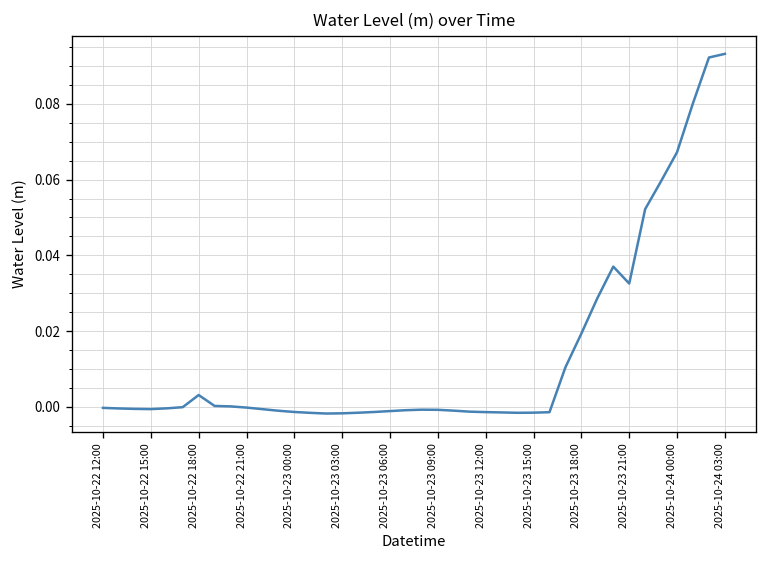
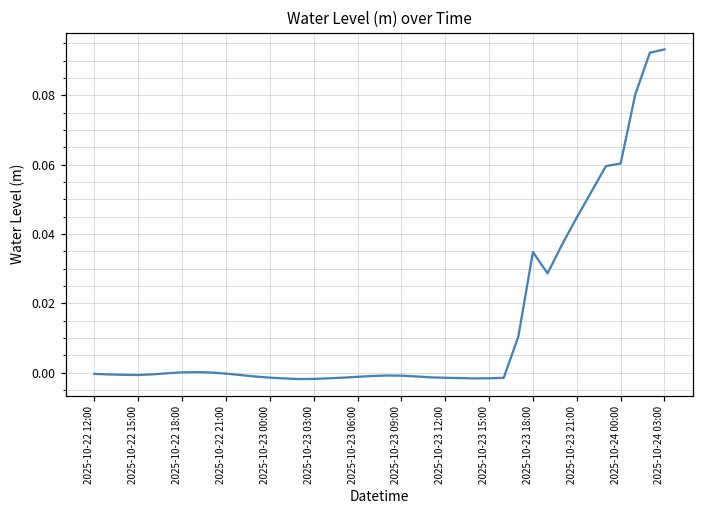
  {
    "2025-10-22 12:00": 0.000,
    "2025-10-22 15:00": -0.001,
-   "2025-10-22 18:00": 0.003,
+   "2025-10-22 18:00": 0.000,
    "2025-10-22 21:00": 0.000,
    "2025-10-23 00:00": -0.001,
    "2025-10-23 03:00": -0.002,
    "2025-10-23 06:00": -0.001,
    "2025-10-23 09:00": -0.001,
    "2025-10-23 12:00": -0.001,
    "2025-10-23 15:00": -0.002,
-   "2025-10-23 18:00": 0.019,
-   "2025-10-23 21:00": 0.033,
-   "2025-10-24 00:00": 0.067,
+   "2025-10-23 18:00": 0.035,
+   "2025-10-23 21:00": 0.045,
+   "2025-10-24 00:00": 0.060,
    "2025-10-24 03:00": 0.093
  }
